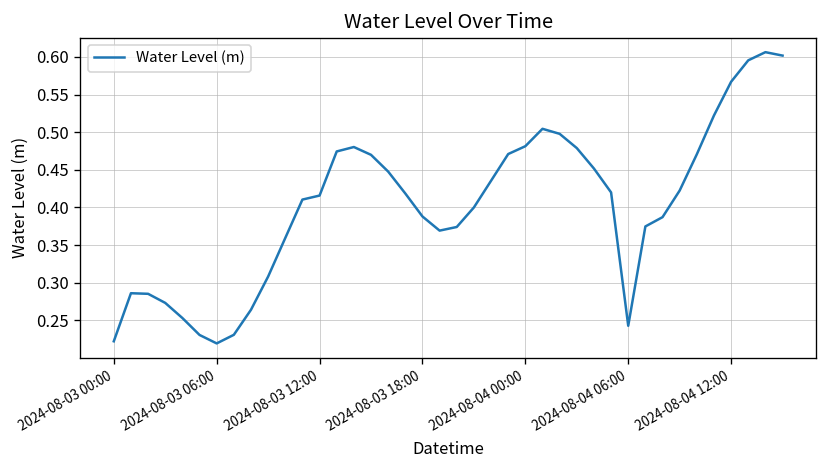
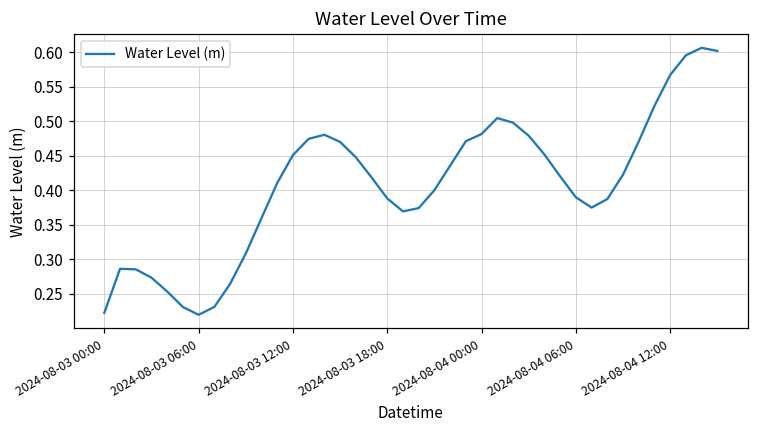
  {
    "2024-08-03 00:00": 0.22,
    "2024-08-03 06:00": 0.22,
-   "2024-08-03 12:00": 0.42,
+   "2024-08-03 12:00": 0.45,
    "2024-08-03 18:00": 0.39,
    "2024-08-04 00:00": 0.48,
-   "2024-08-04 06:00": 0.24,
+   "2024-08-04 06:00": 0.39,
    "2024-08-04 12:00": 0.57
  }
